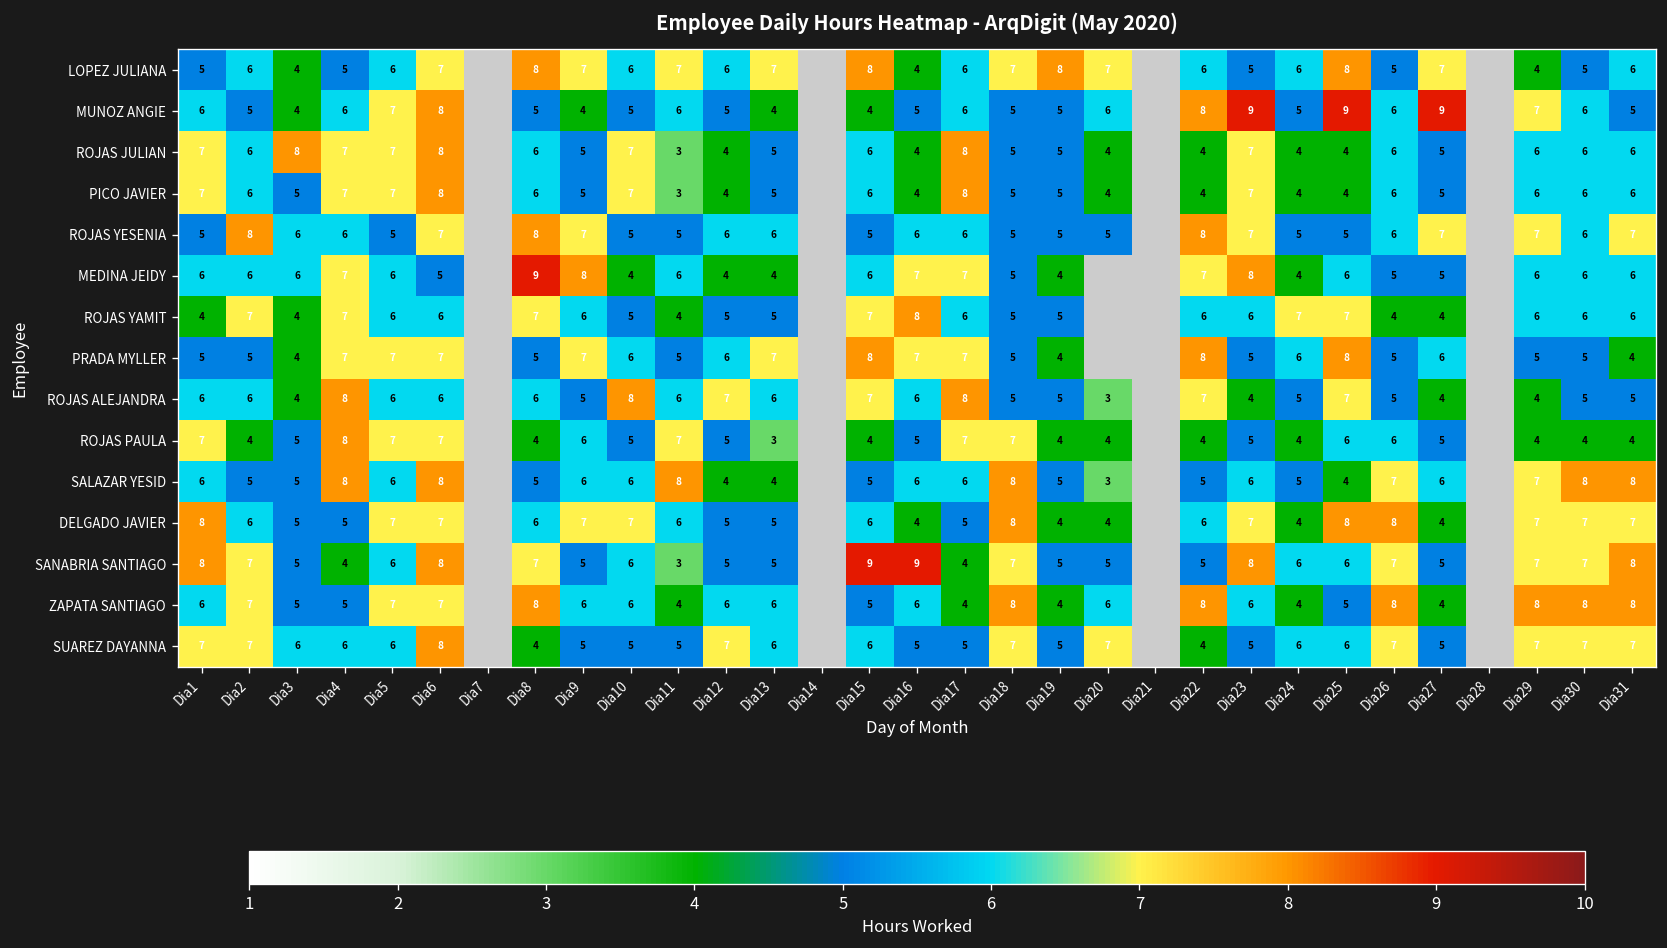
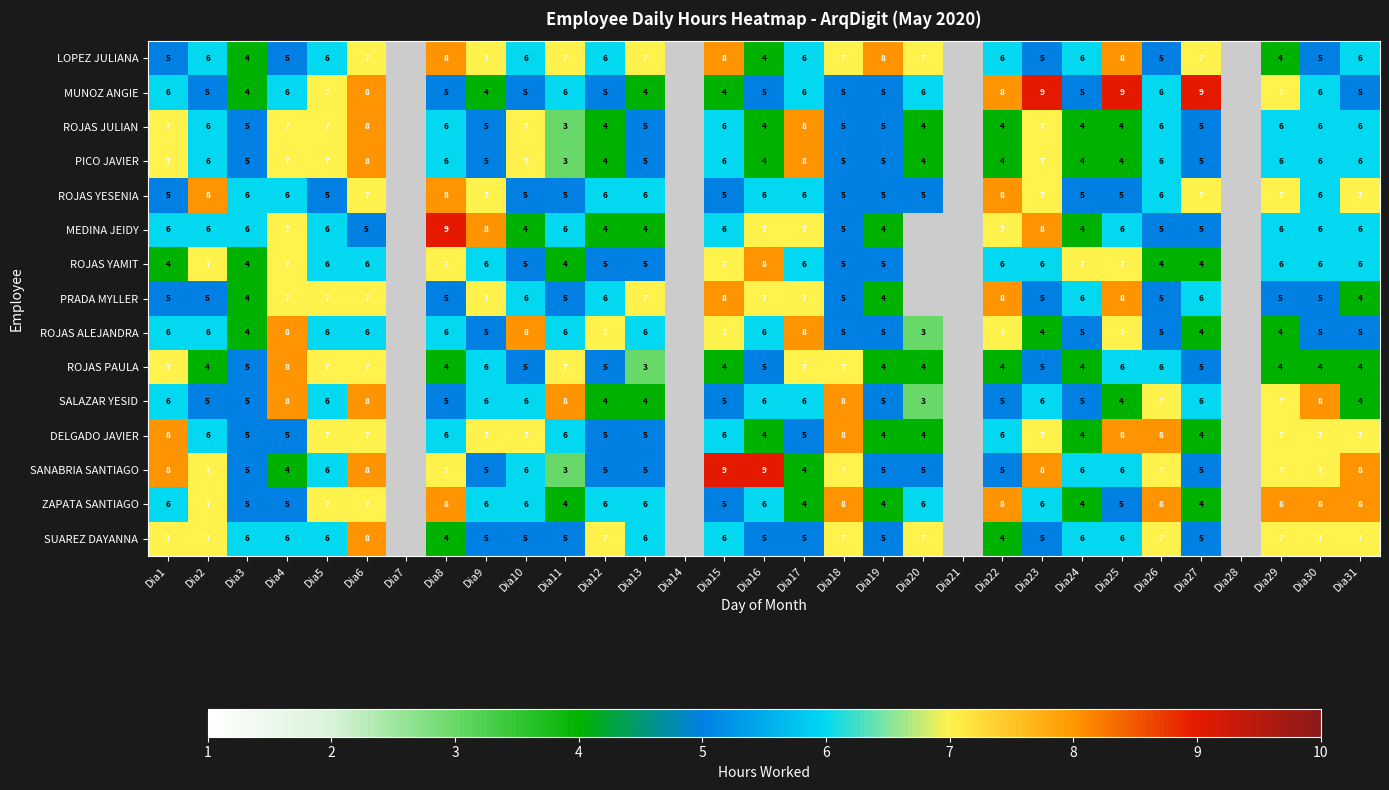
  {
    "ROJAS JULIAN": {
      "Dia1": 7,
      "Dia2": 6,
-     "Dia3": 8,
+     "Dia3": 5,
      "Dia4": 7,
      "Dia5": 7,
      "Dia6": 8,
      "Dia8": 6,
      "Dia9": 5,
      "Dia10": 7,
      "Dia11": 3,
      "Dia12": 4,
      "Dia13": 5,
      "Dia15": 6,
      "Dia16": 4,
      "Dia17": 8,
      "Dia18": 5,
      "Dia19": 5,
      "Dia20": 4,
      "Dia22": 4,
      "Dia23": 7,
      "Dia24": 4,
      "Dia25": 4,
      "Dia26": 6,
      "Dia27": 5,
      "Dia29": 6,
      "Dia30": 6,
      "Dia31": 6
    },
    "SALAZAR YESID": {
      "Dia1": 6,
      "Dia2": 5,
      "Dia3": 5,
      "Dia4": 8,
      "Dia5": 6,
      "Dia6": 8,
      "Dia8": 5,
      "Dia9": 6,
      "Dia10": 6,
      "Dia11": 8,
      "Dia12": 4,
      "Dia13": 4,
      "Dia15": 5,
      "Dia16": 6,
      "Dia17": 6,
      "Dia18": 8,
      "Dia19": 5,
      "Dia20": 3,
      "Dia22": 5,
      "Dia23": 6,
      "Dia24": 5,
      "Dia25": 4,
      "Dia26": 7,
      "Dia27": 6,
      "Dia29": 7,
      "Dia30": 8,
-     "Dia31": 8
+     "Dia31": 4
    }
  }
